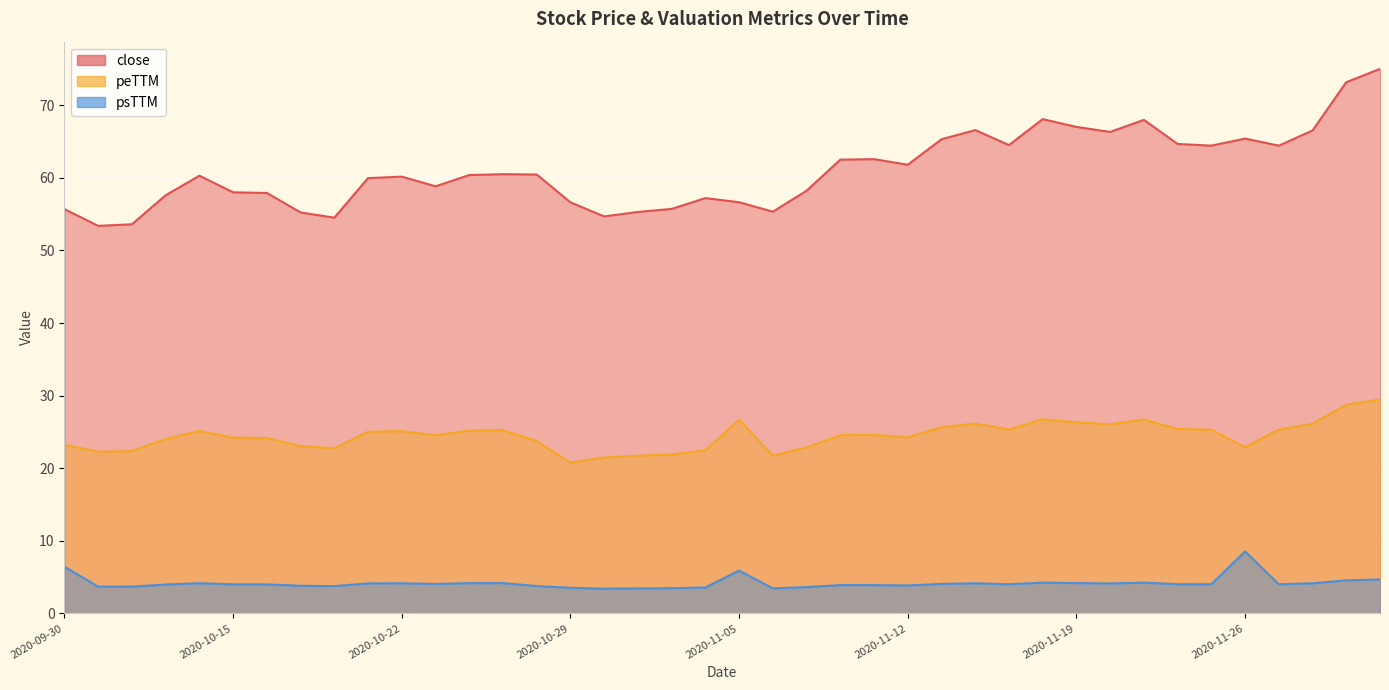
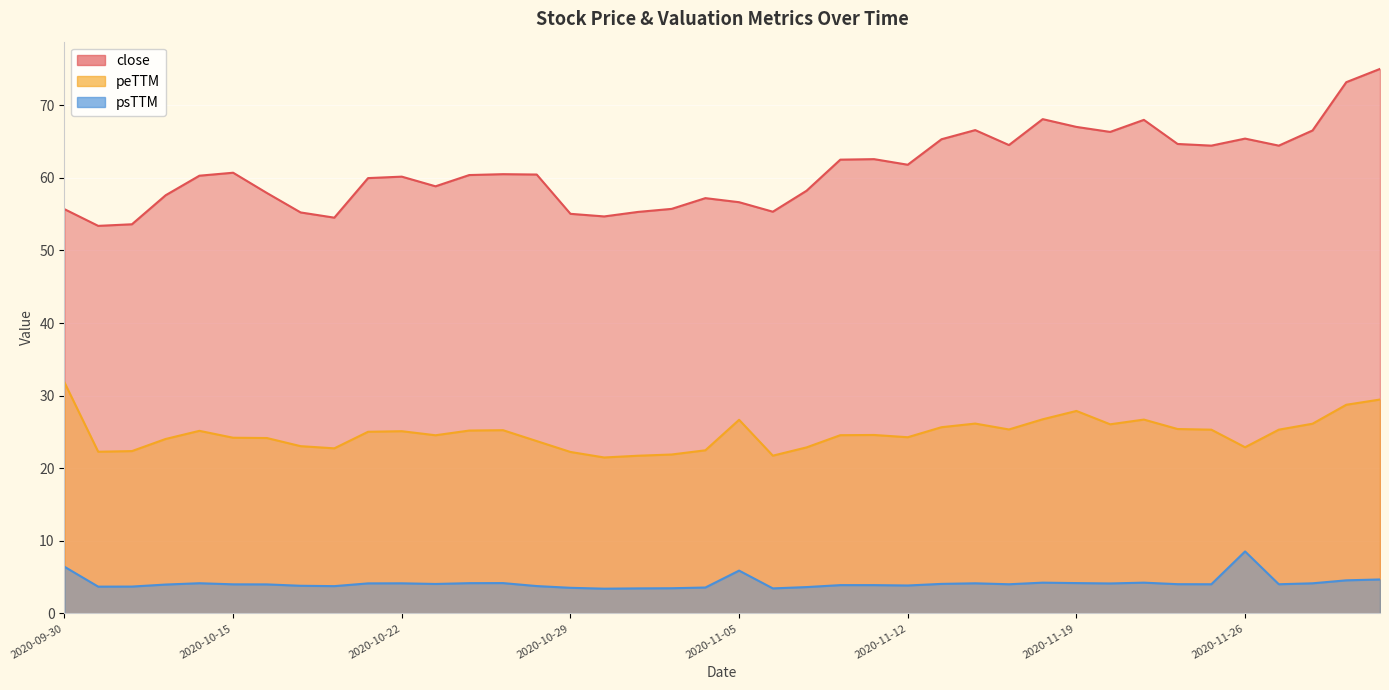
  {
    "close": {
      "2020-09-30": 56,
-     "2020-10-15": 58,
+     "2020-10-15": 61,
      "2020-10-22": 60,
-     "2020-10-29": 57,
+     "2020-10-29": 55,
      "2020-11-05": 57,
      "2020-11-12": 62,
      "2020-11-19": 67,
      "2020-11-26": 65
    },
    "peTTM": {
-     "2020-09-30": 23,
+     "2020-09-30": 32,
      "2020-10-15": 24,
      "2020-10-22": 25,
-     "2020-10-29": 21,
+     "2020-10-29": 22,
      "2020-11-05": 27,
      "2020-11-12": 24,
-     "2020-11-19": 26,
+     "2020-11-19": 28,
      "2020-11-26": 23
    },
    "psTTM": {
      "2020-09-30": 6,
      "2020-10-15": 4,
      "2020-10-22": 4,
      "2020-10-29": 4,
      "2020-11-05": 6,
      "2020-11-12": 4,
      "2020-11-19": 4,
      "2020-11-26": 9
    }
  }
